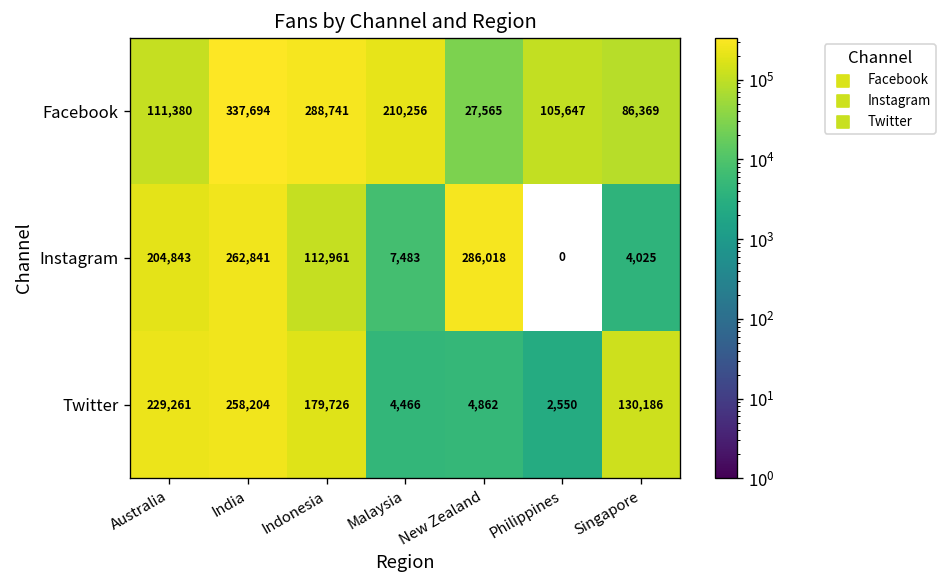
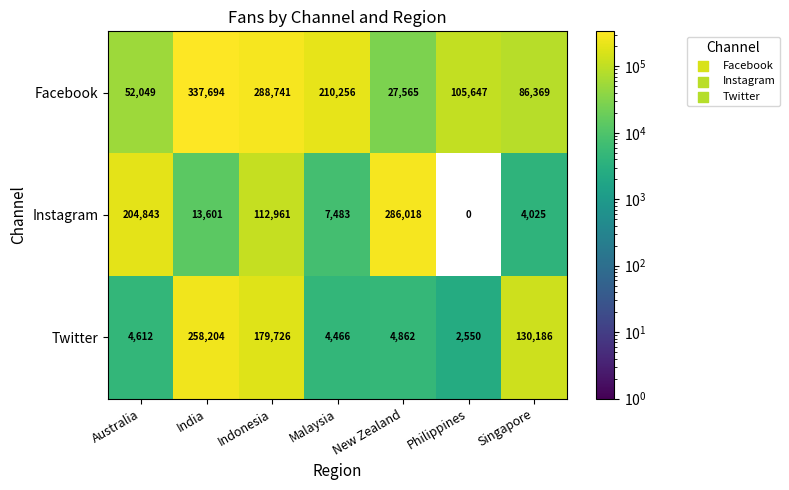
  {
    "Facebook": {
-     "Australia": "111,380",
+     "Australia": "52,049",
      "India": "337,694",
      "Indonesia": "288,741",
      "Malaysia": "210,256",
      "New Zealand": "27,565",
      "Philippines": "105,647",
      "Singapore": "86,369"
    },
    "Instagram": {
      "Australia": "204,843",
-     "India": "262,841",
+     "India": "13,601",
      "Indonesia": "112,961",
      "Malaysia": "7,483",
      "New Zealand": "286,018",
      "Philippines": "0",
      "Singapore": "4,025"
    },
    "Twitter": {
-     "Australia": "229,261",
+     "Australia": "4,612",
      "India": "258,204",
      "Indonesia": "179,726",
      "Malaysia": "4,466",
      "New Zealand": "4,862",
      "Philippines": "2,550",
      "Singapore": "130,186"
    }
  }
